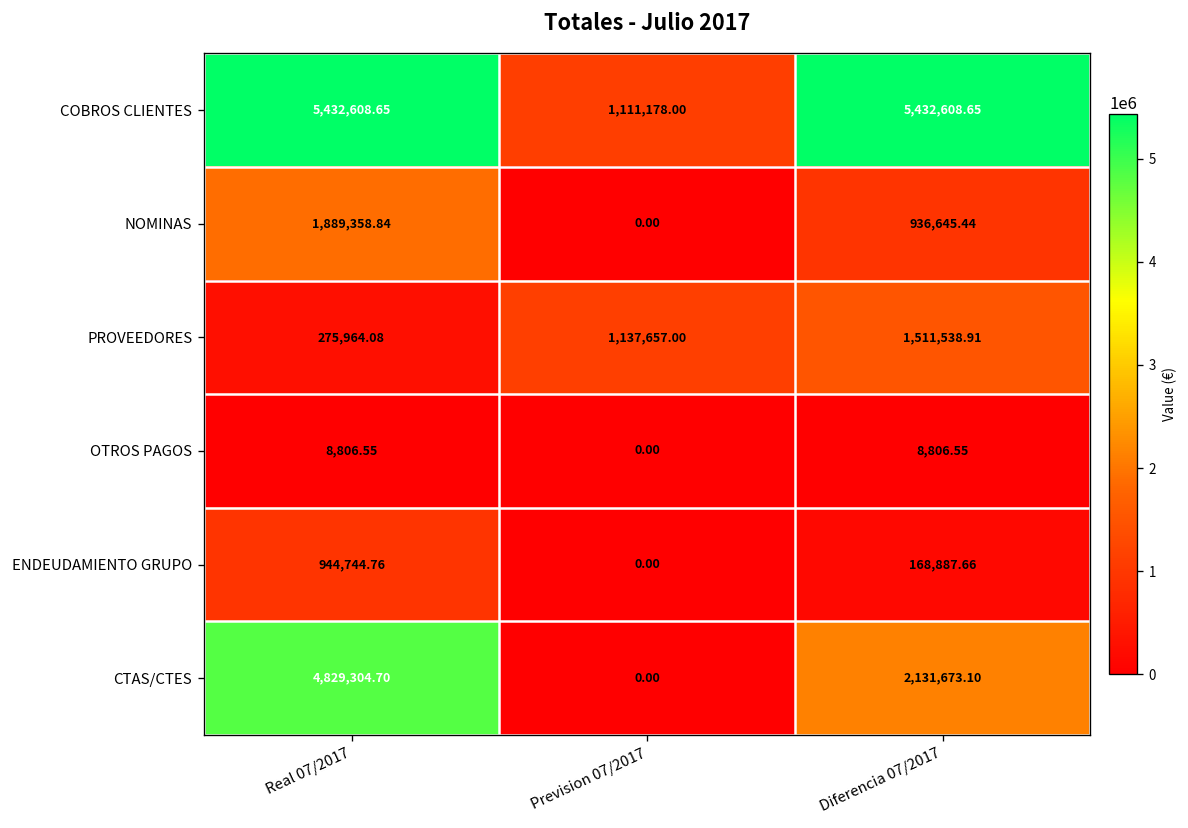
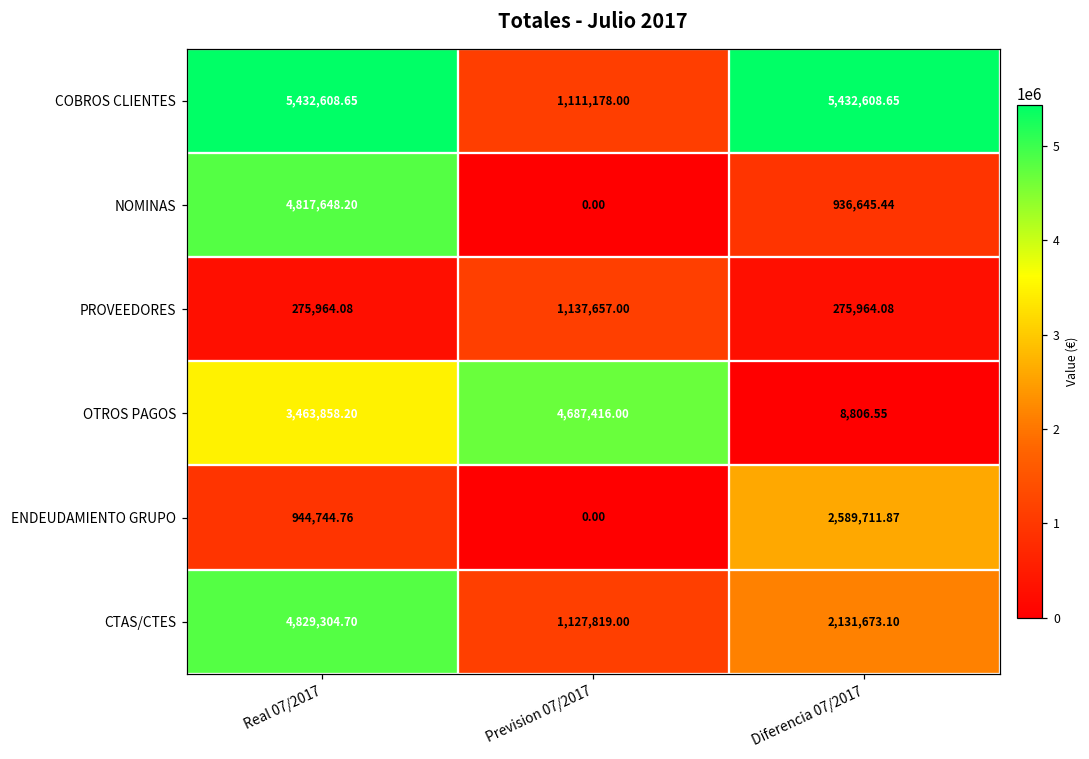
  {
    "COBROS CLIENTES": {
      "Real 07/2017": "5,432,608.65",
      "Prevision 07/2017": "1,111,178.00",
      "Diferencia 07/2017": "5,432,608.65"
    },
    "NOMINAS": {
-     "Real 07/2017": "1,889,358.84",
+     "Real 07/2017": "4,817,648.20",
      "Prevision 07/2017": "0.00",
      "Diferencia 07/2017": "936,645.44"
    },
    "PROVEEDORES": {
      "Real 07/2017": "275,964.08",
      "Prevision 07/2017": "1,137,657.00",
-     "Diferencia 07/2017": "1,511,538.91"
+     "Diferencia 07/2017": "275,964.08"
    },
    "OTROS PAGOS": {
-     "Real 07/2017": "8,806.55",
-     "Prevision 07/2017": "0.00",
+     "Real 07/2017": "3,463,858.20",
+     "Prevision 07/2017": "4,687,416.00",
      "Diferencia 07/2017": "8,806.55"
    },
    "ENDEUDAMIENTO GRUPO": {
      "Real 07/2017": "944,744.76",
      "Prevision 07/2017": "0.00",
-     "Diferencia 07/2017": "168,887.66"
+     "Diferencia 07/2017": "2,589,711.87"
    },
    "CTAS/CTES": {
      "Real 07/2017": "4,829,304.70",
-     "Prevision 07/2017": "0.00",
+     "Prevision 07/2017": "1,127,819.00",
      "Diferencia 07/2017": "2,131,673.10"
    }
  }
